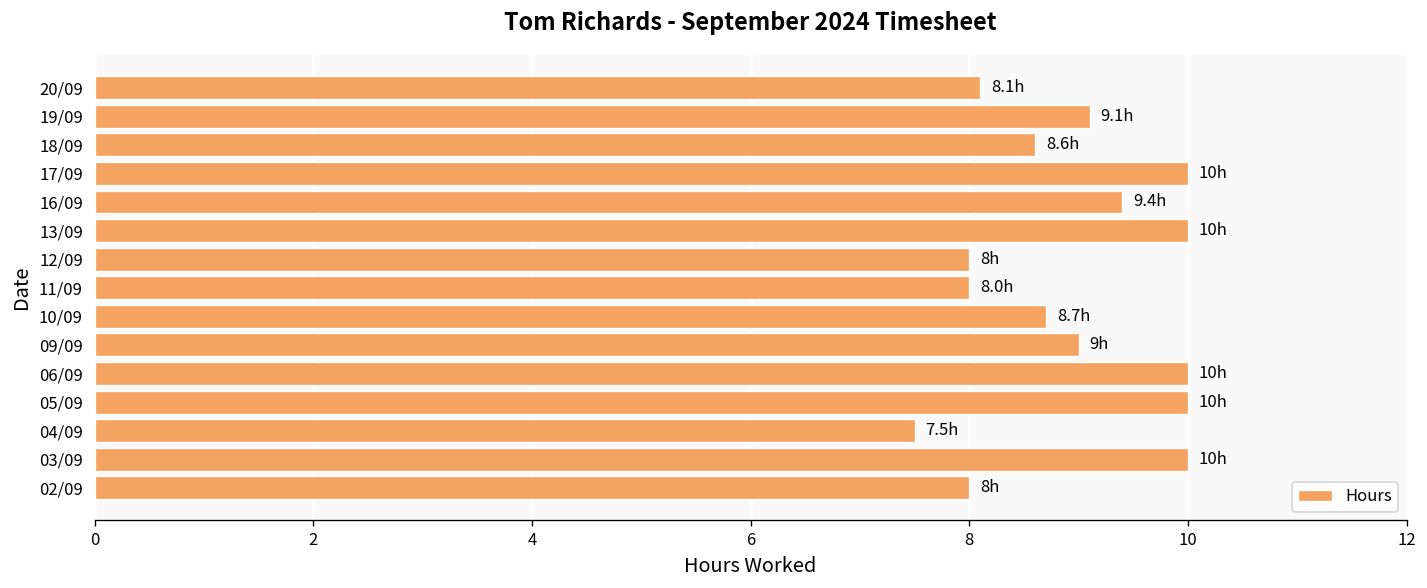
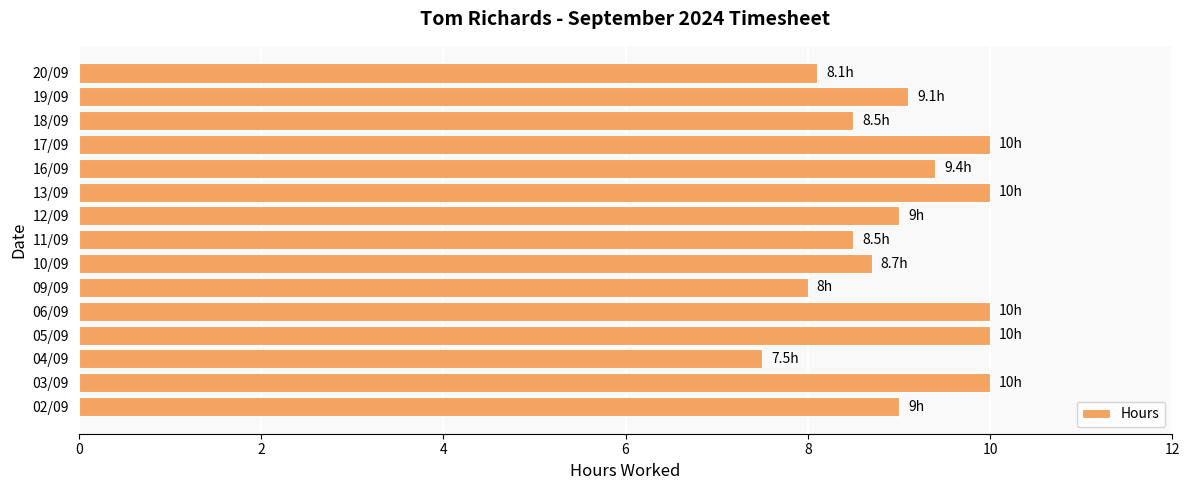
  {
    "20/09": "8.1h",
    "19/09": "9.1h",
-   "18/09": "8.6h",
+   "18/09": "8.5h",
    "17/09": "10h",
    "16/09": "9.4h",
    "13/09": "10h",
-   "12/09": "8h",
-   "11/09": "8.0h",
+   "12/09": "9h",
+   "11/09": "8.5h",
    "10/09": "8.7h",
-   "09/09": "9h",
+   "09/09": "8h",
    "06/09": "10h",
    "05/09": "10h",
    "04/09": "7.5h",
    "03/09": "10h",
-   "02/09": "8h"
+   "02/09": "9h"
  }
